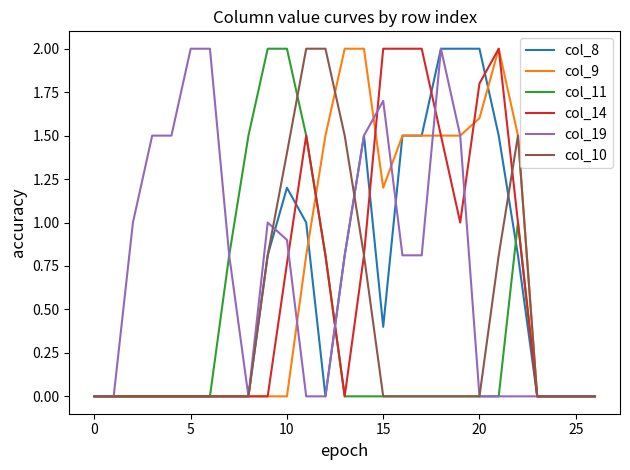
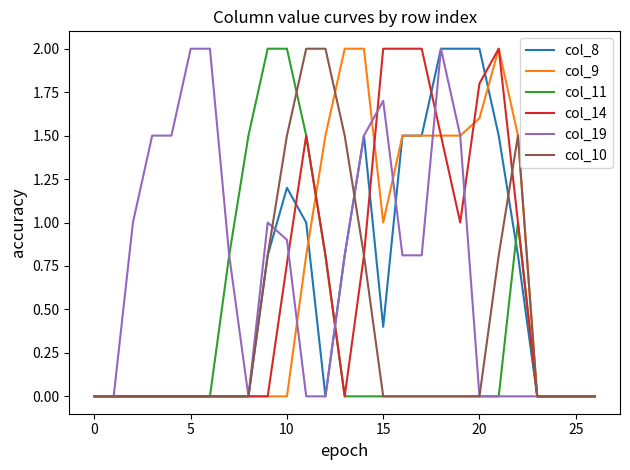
  {
    "col_8": {
      "10": 1.2,
      "15": 0.4,
      "20": 2.0
    },
    "col_9": {
      "10": 0.0,
-     "15": 1.2,
+     "15": 1.0,
      "20": 1.6
    },
    "col_11": {
      "10": 2.0
    },
    "col_14": {
      "10": 0.76,
      "15": 2.0,
      "20": 1.8
    },
    "col_19": {
      "5": 2.0,
      "10": 0.9,
      "15": 1.7
    },
    "col_10": {
-     "10": 1.4
+     "10": 1.5
    }
  }
